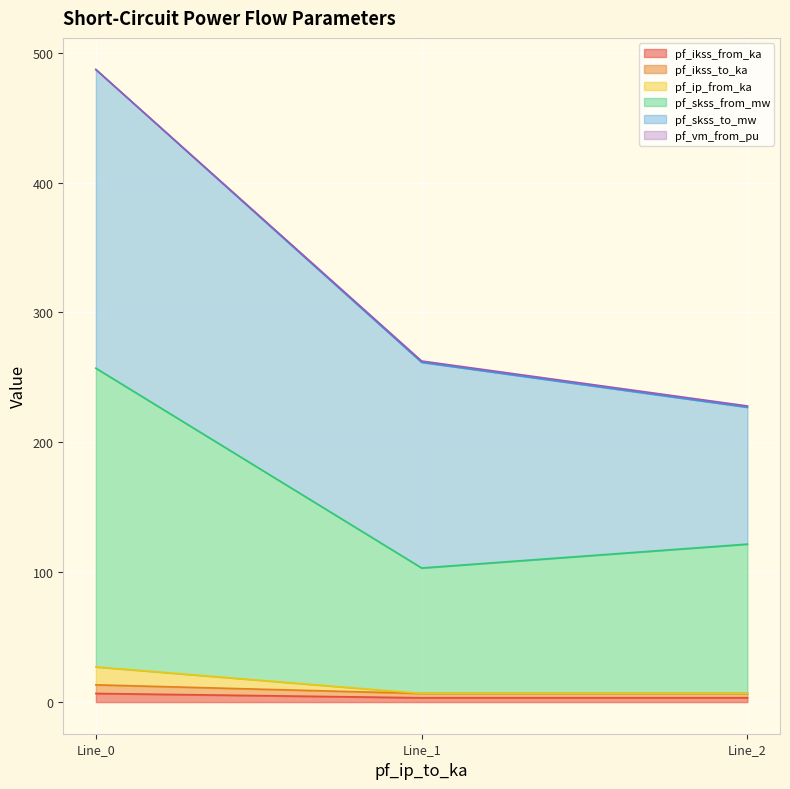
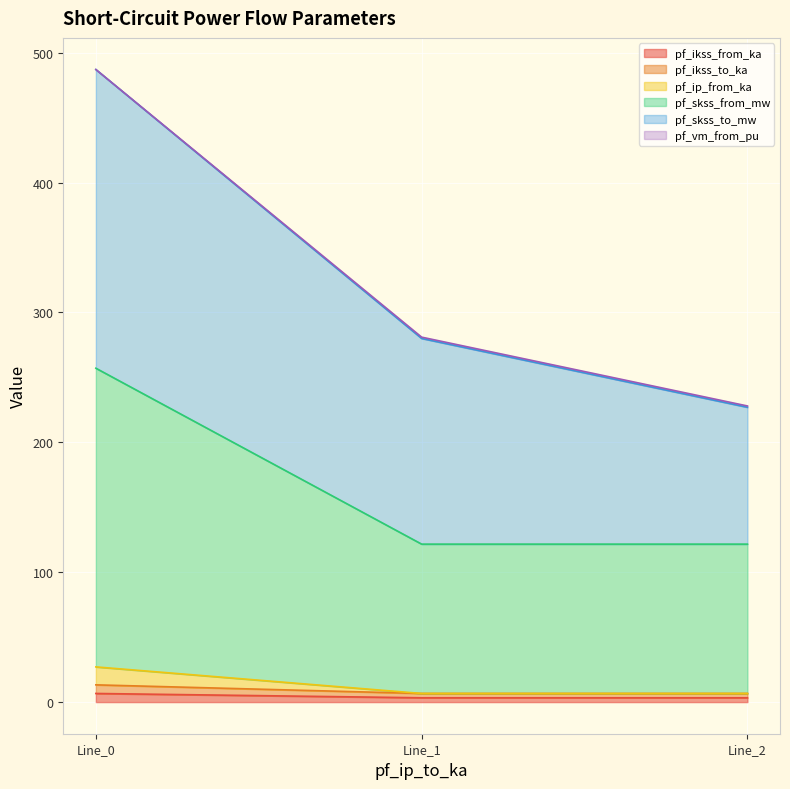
  {
    "pf_skss_from_mw": {
      "Line_0": 230,
-     "Line_1": 97,
+     "Line_1": 115,
      "Line_2": 115
    }
  }
